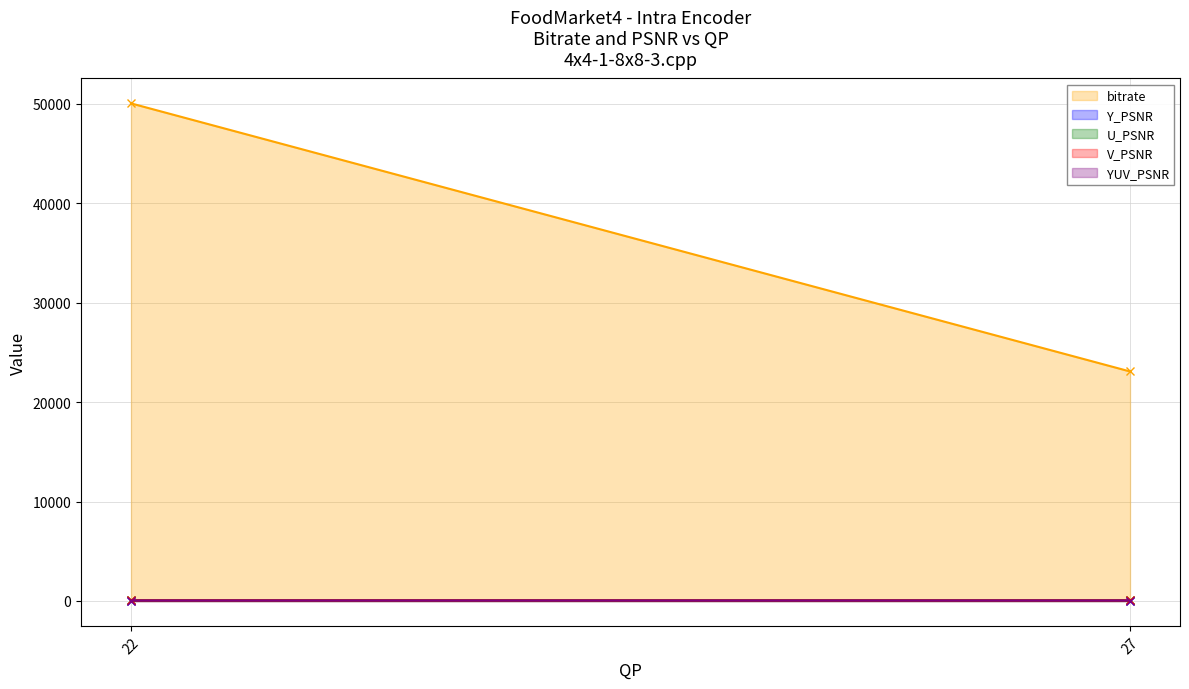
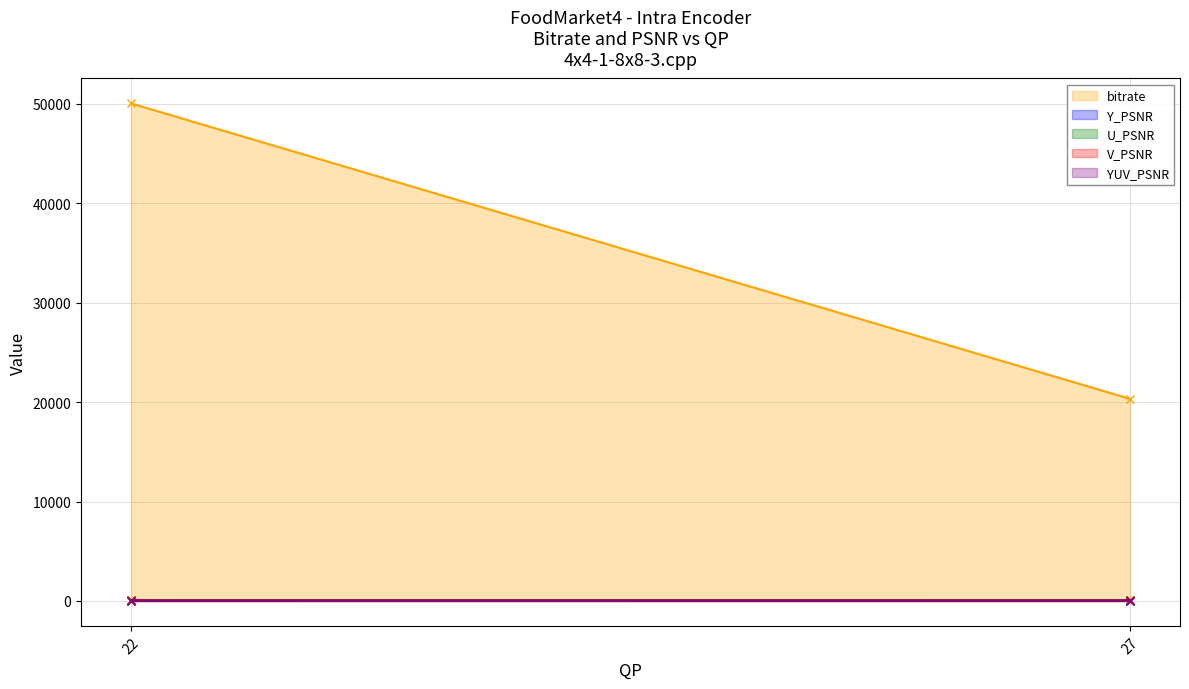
  {
    "bitrate": {
      "22": 50000,
-     "27": 23000
+     "27": 20000
    },
    "YUV_PSNR": {
      "22": 0,
      "27": 0
    }
  }
